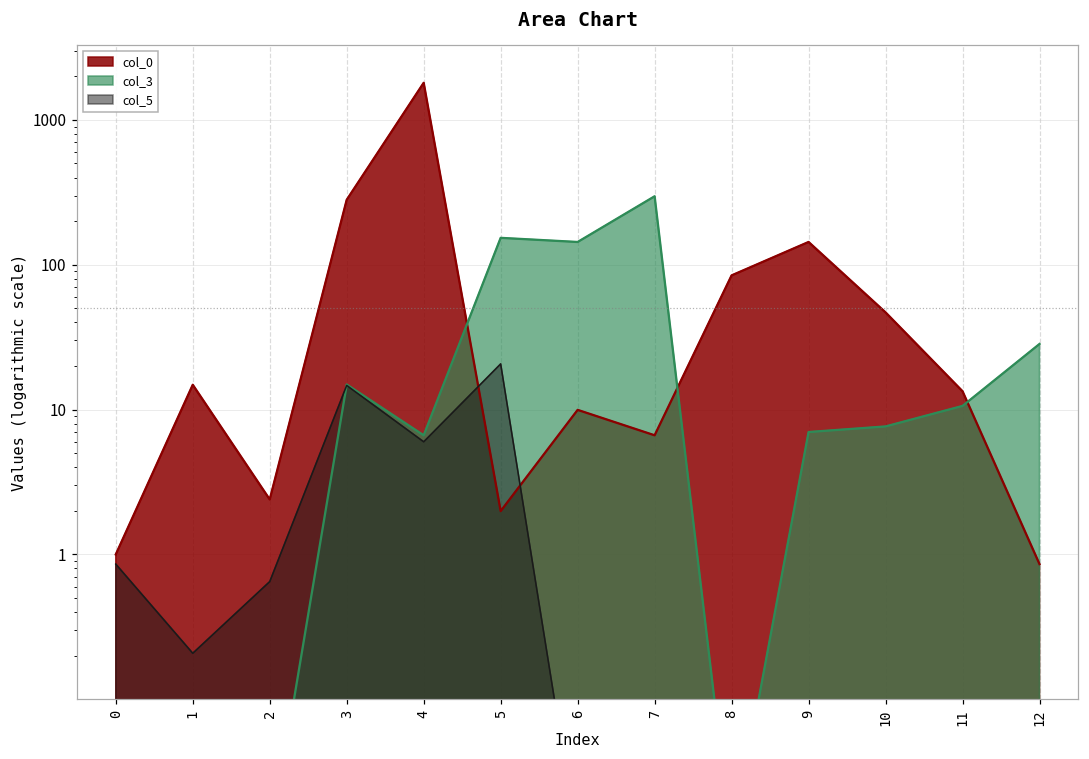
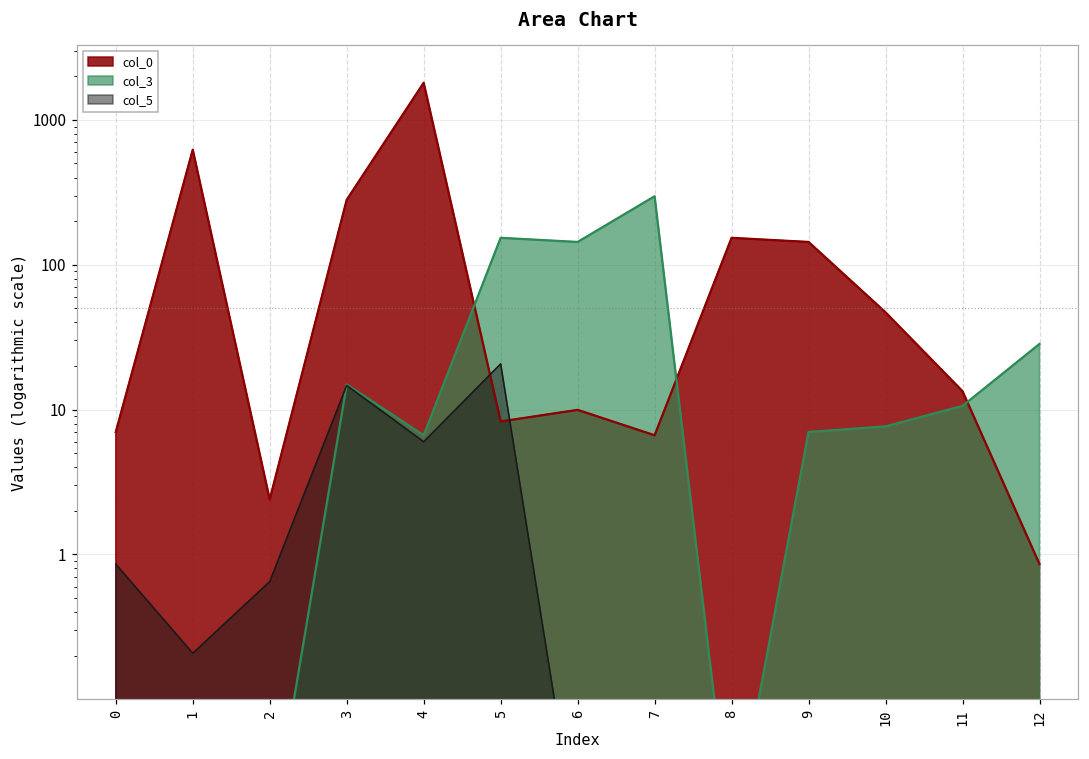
  {
    "col_0": {
-     "0": 1,
-     "1": 15,
+     "0": 7,
+     "1": 600,
      "2": 2.4,
      "3": 280,
      "4": 1800,
-     "5": 2.0,
+     "5": 8,
      "6": 10,
      "7": 7,
-     "8": 80,
+     "8": 150,
      "9": 140,
      "10": 47,
      "11": 13,
      "12": 0.9
    },
    "col_3": {
      "4": 7,
      "5": 150,
      "6": 140,
      "7": 300,
      "9": 7,
      "10": 8,
      "11": 11,
      "12": 28
    },
    "col_5": {
      "0": 0.9,
      "1": 0.2,
      "2": 0.6,
      "4": 6,
      "5": 21
    }
  }
